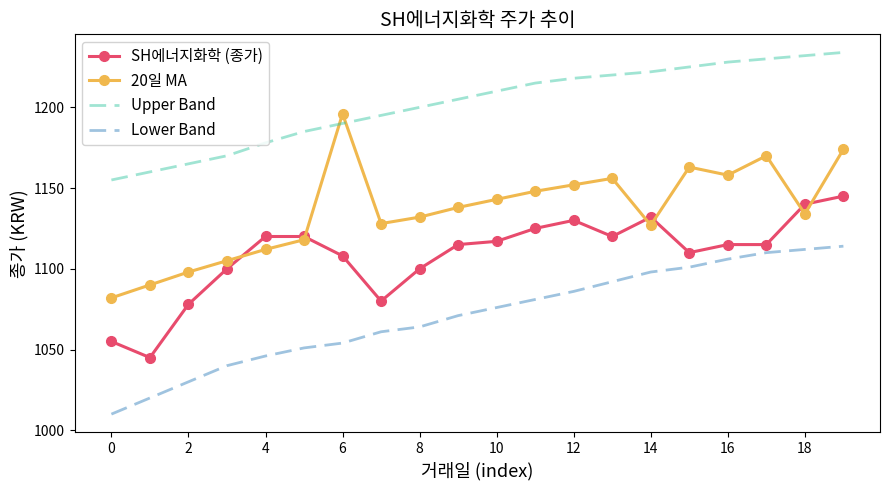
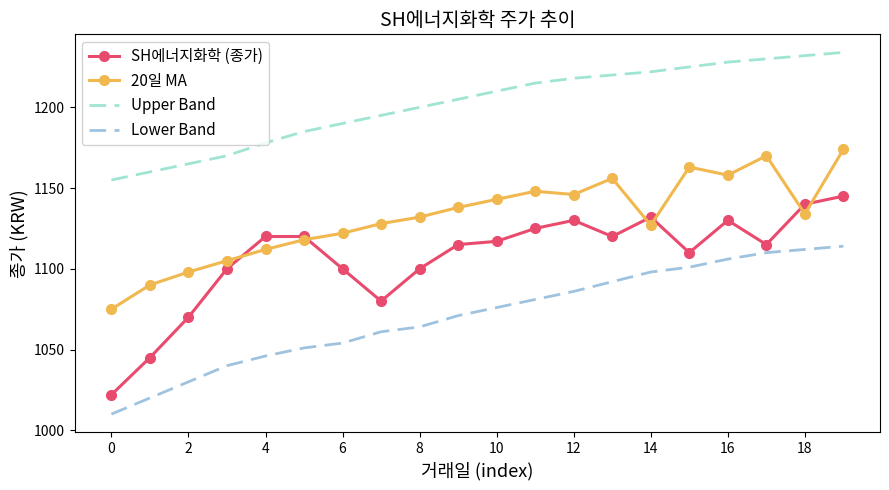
  {
    "SH에너지화학 (종가)": {
-     "0": 1055,
-     "2": 1078,
+     "0": 1022,
+     "2": 1070,
      "4": 1120,
-     "6": 1108,
+     "6": 1100,
      "8": 1100,
      "10": 1117,
      "12": 1130,
      "14": 1132,
-     "16": 1115,
+     "16": 1130,
      "18": 1140
    },
    "20일 MA": {
-     "0": 1082,
+     "0": 1075,
      "2": 1098,
      "4": 1112,
-     "6": 1196,
+     "6": 1122,
      "8": 1132,
      "10": 1143,
-     "12": 1152,
+     "12": 1146,
      "14": 1127,
      "16": 1158,
      "18": 1134
    }
  }
